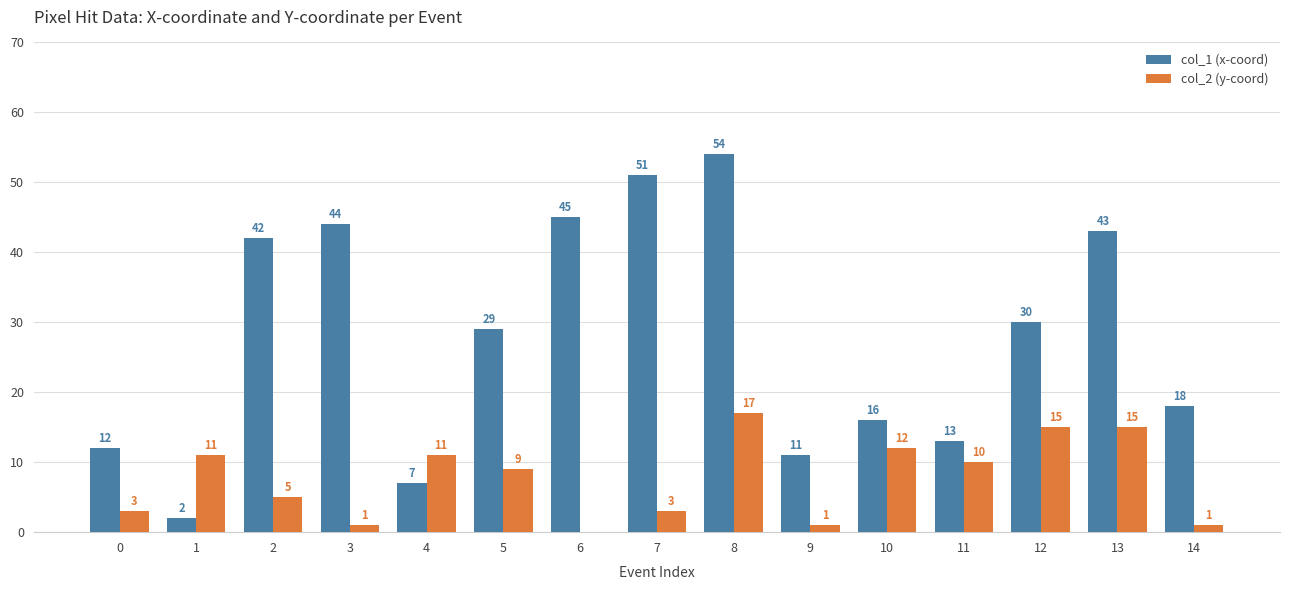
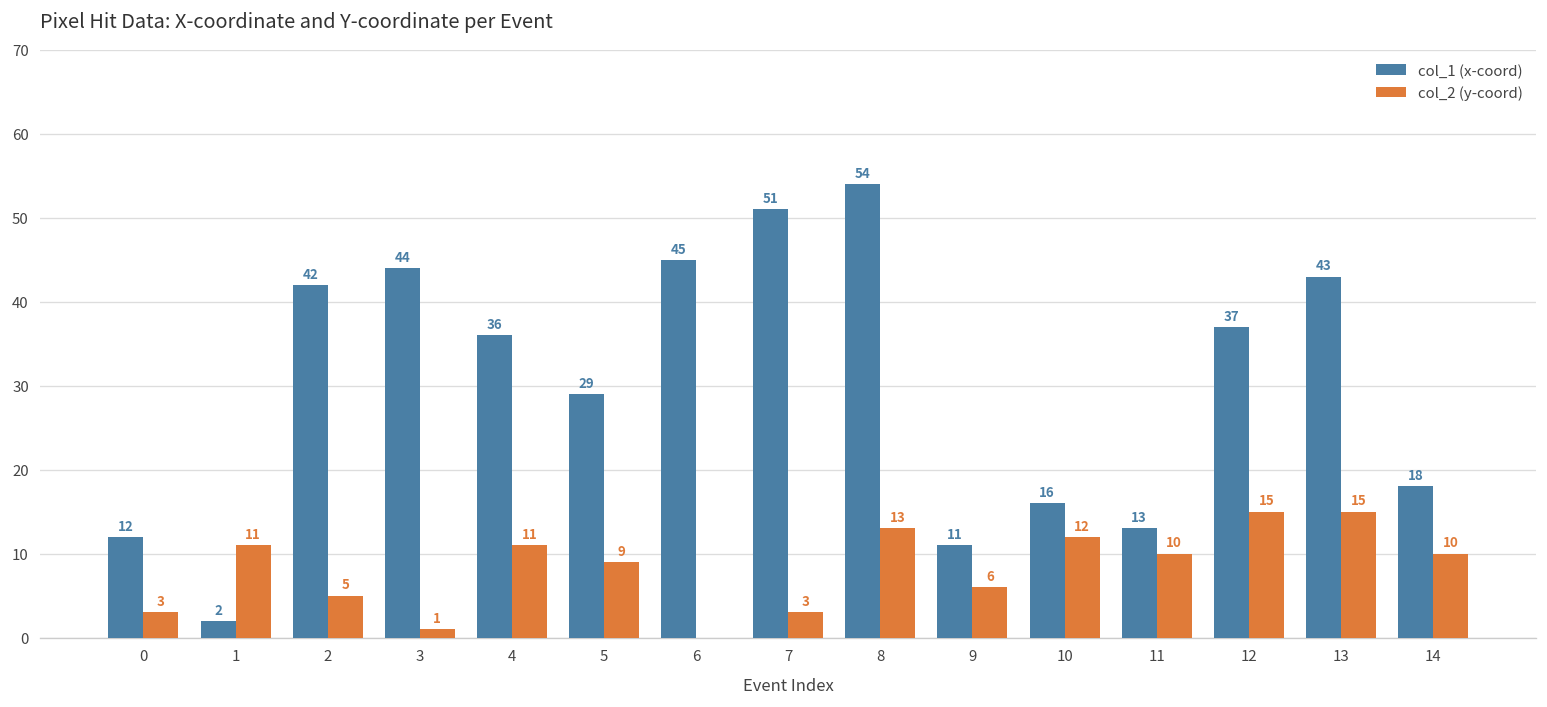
  {
    "col_1 (x-coord)": {
      "0": 12,
      "1": 2,
      "2": 42,
      "3": 44,
-     "4": 7,
+     "4": 36,
      "5": 29,
      "6": 45,
      "7": 51,
      "8": 54,
      "9": 11,
      "10": 16,
      "11": 13,
-     "12": 30,
+     "12": 37,
      "13": 43,
      "14": 18
    },
    "col_2 (y-coord)": {
      "0": 3,
      "1": 11,
      "2": 5,
      "3": 1,
      "4": 11,
      "5": 9,
      "7": 3,
-     "8": 17,
-     "9": 1,
+     "8": 13,
+     "9": 6,
      "10": 12,
      "11": 10,
      "12": 15,
      "13": 15,
-     "14": 1
+     "14": 10
    }
  }
